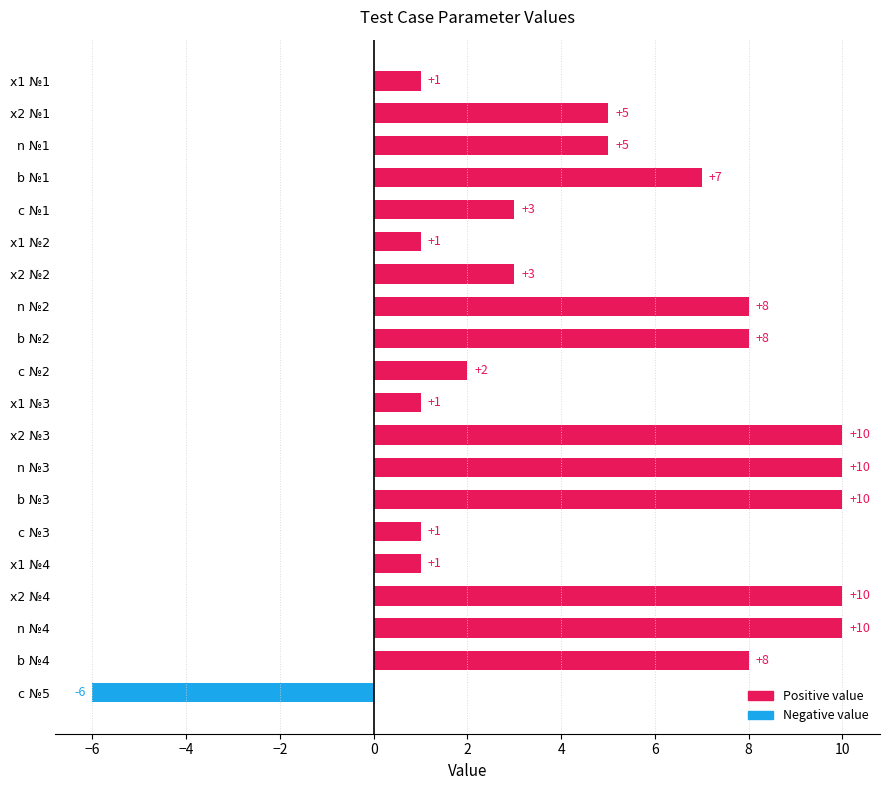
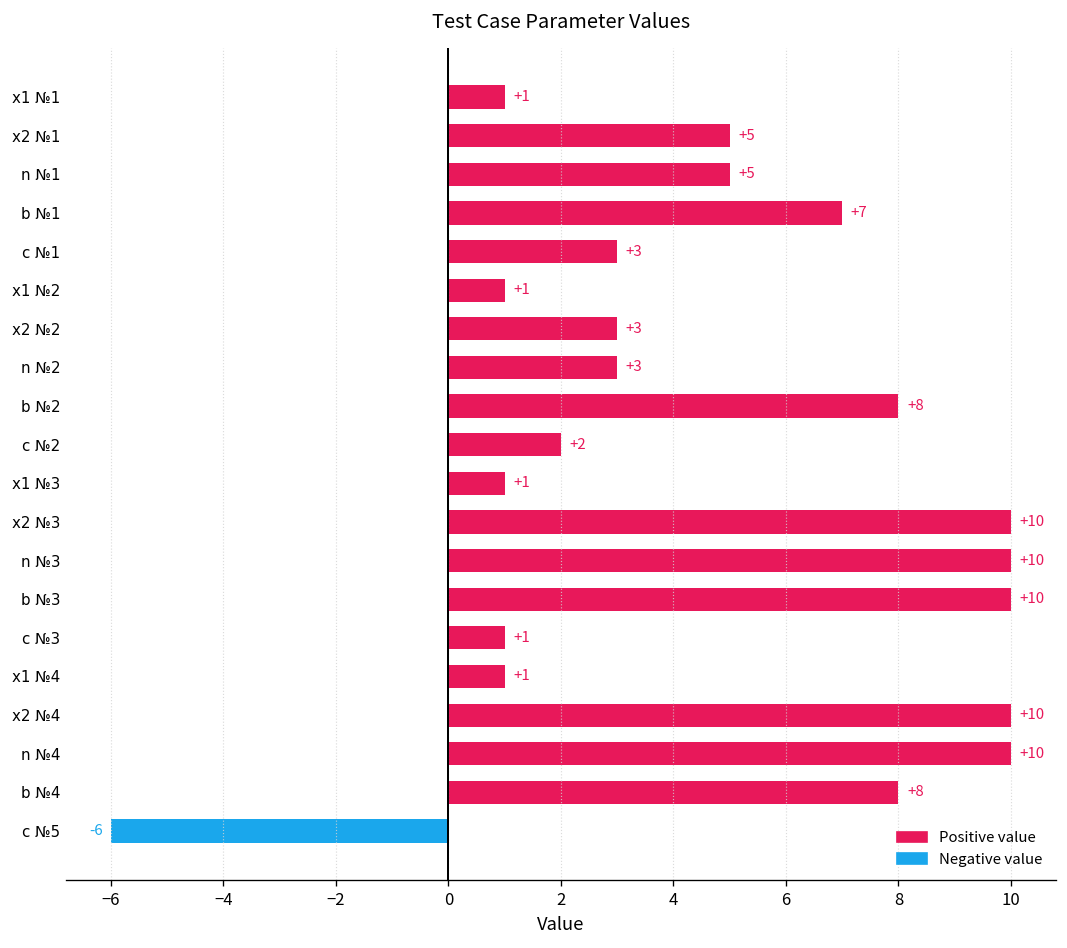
  {
    "x1 №1": "+1",
    "x2 №1": "+5",
    "n №1": "+5",
    "b №1": "+7",
    "c №1": "+3",
    "x1 №2": "+1",
    "x2 №2": "+3",
-   "n №2": "+8",
+   "n №2": "+3",
    "b №2": "+8",
    "c №2": "+2",
    "x1 №3": "+1",
    "x2 №3": "+10",
    "n №3": "+10",
    "b №3": "+10",
    "c №3": "+1",
    "x1 №4": "+1",
    "x2 №4": "+10",
    "n №4": "+10",
    "b №4": "+8",
    "c №5": "-6"
  }
